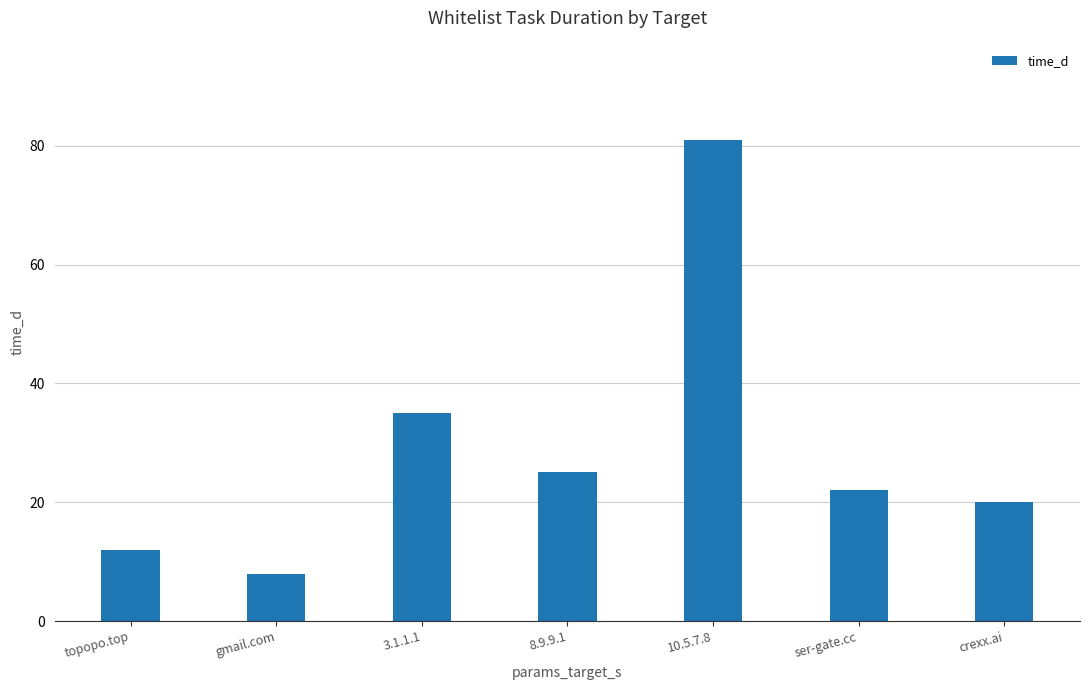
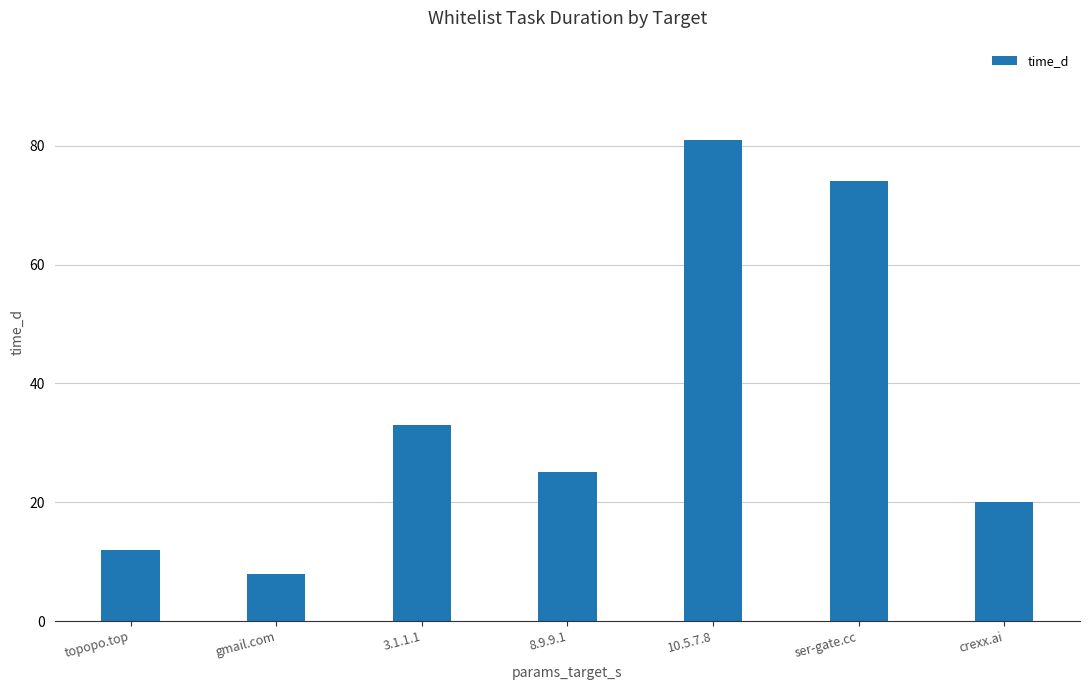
  {
    "topopo.top": 12,
    "gmail.com": 8,
-   "3.1.1.1": 35,
+   "3.1.1.1": 33,
    "8.9.9.1": 25,
    "10.5.7.8": 81,
-   "ser-gate.cc": 22,
+   "ser-gate.cc": 74,
    "crexx.ai": 20
  }
